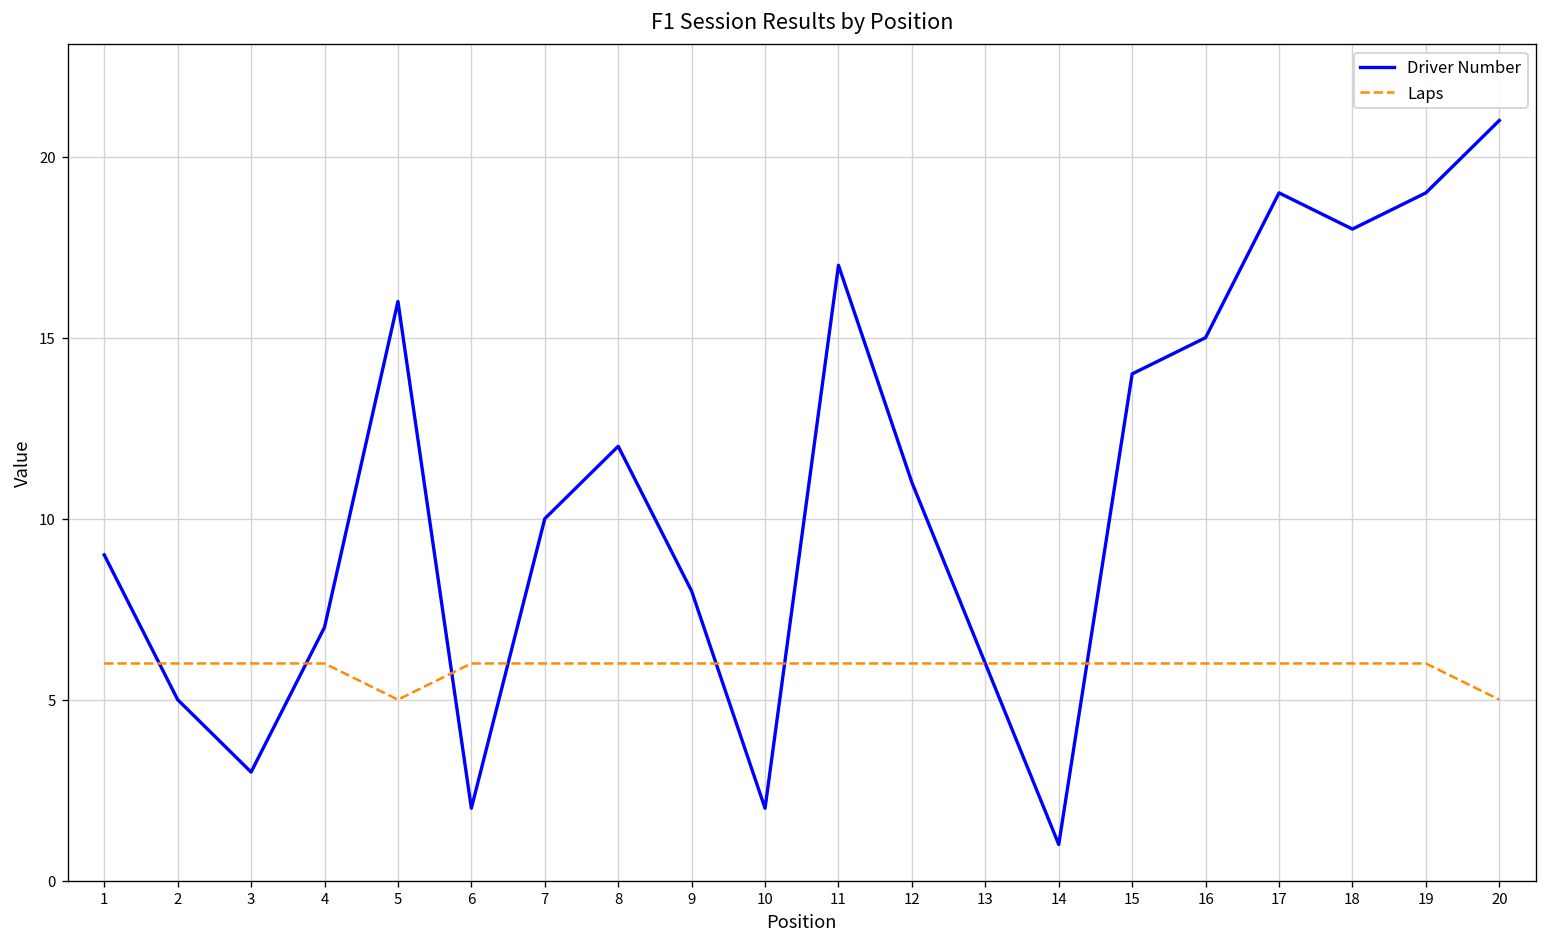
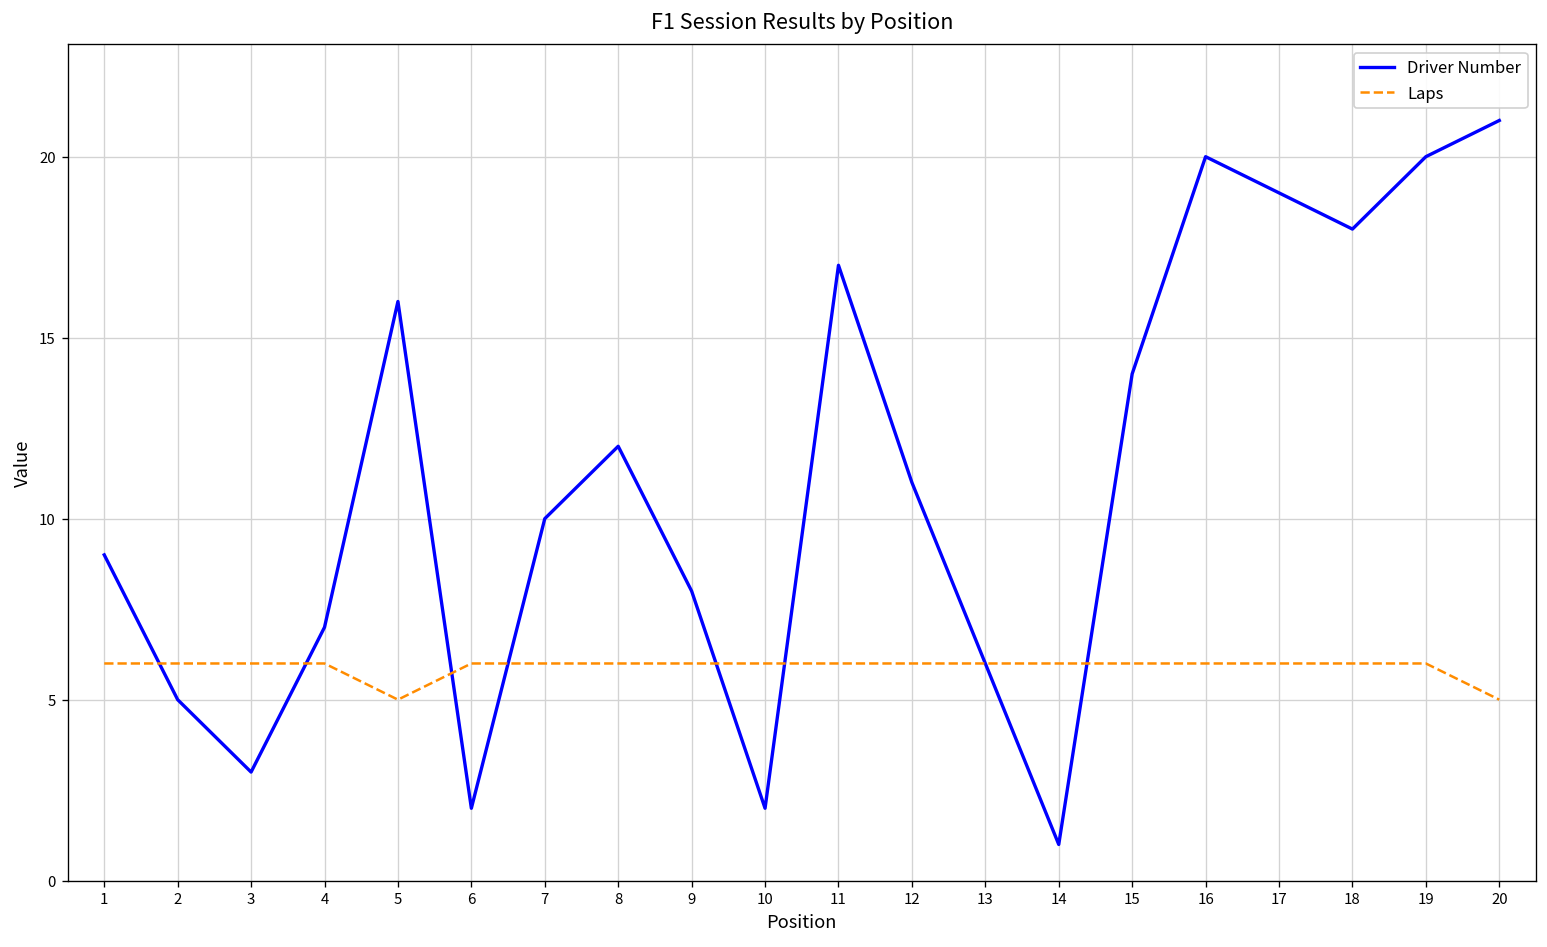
  {
    "Driver Number": {
      "1": 9,
      "2": 5,
      "3": 3,
      "4": 7,
      "5": 16,
      "6": 2,
      "7": 10,
      "8": 12,
      "9": 8,
      "10": 2,
      "11": 17,
      "12": 11,
      "14": 1,
      "15": 14,
-     "16": 15,
+     "16": 20,
      "17": 19,
      "18": 18,
-     "19": 19,
+     "19": 20,
      "20": 21
    },
    "Laps": {
      "1": 6,
      "2": 6,
      "3": 6,
      "4": 6,
      "5": 5,
      "6": 6,
      "7": 6,
      "8": 6,
      "9": 6,
      "10": 6,
      "11": 6,
      "12": 6,
      "14": 6,
      "15": 6,
      "16": 6,
      "17": 6,
      "18": 6,
      "19": 6,
      "20": 5
    }
  }
